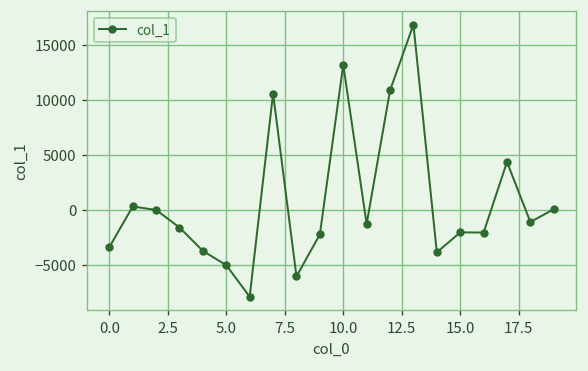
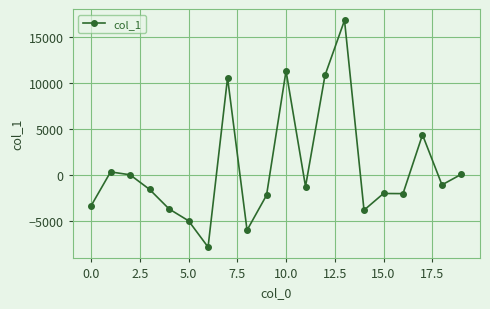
  {
    "0.0": -3000,
    "5.0": -5000,
-   "10.0": 13000,
+   "10.0": 11000,
    "15.0": -2000
  }
